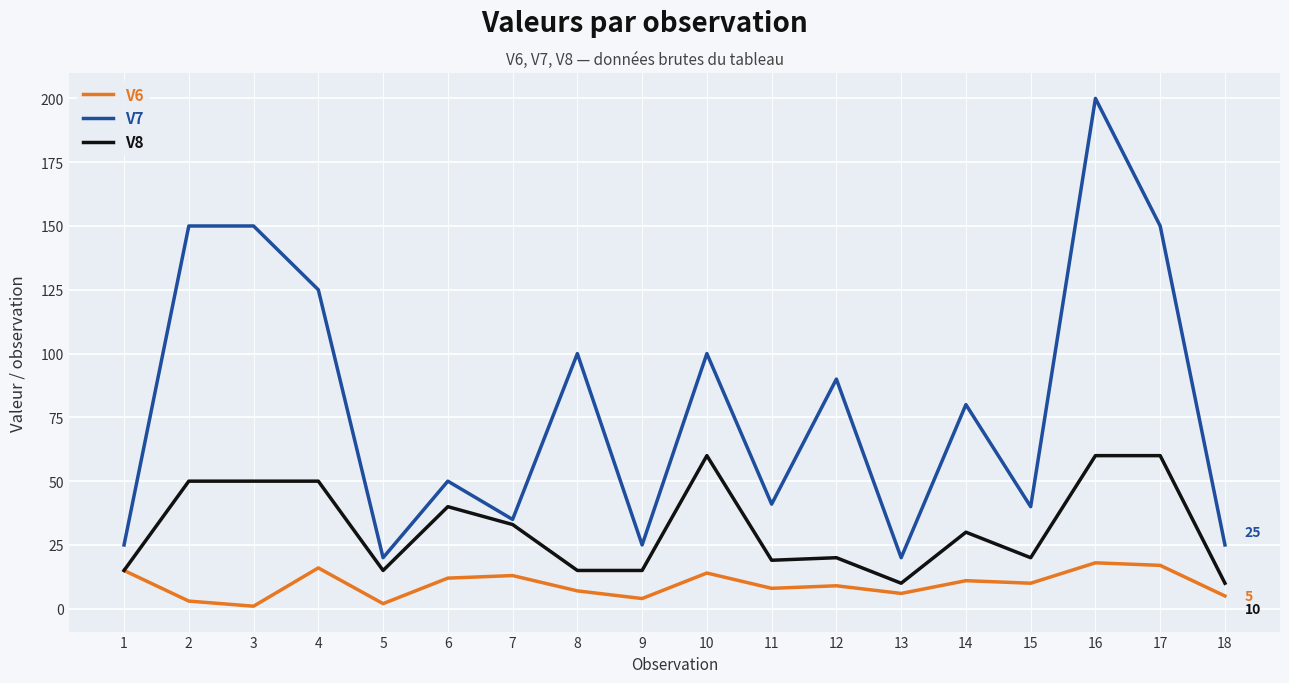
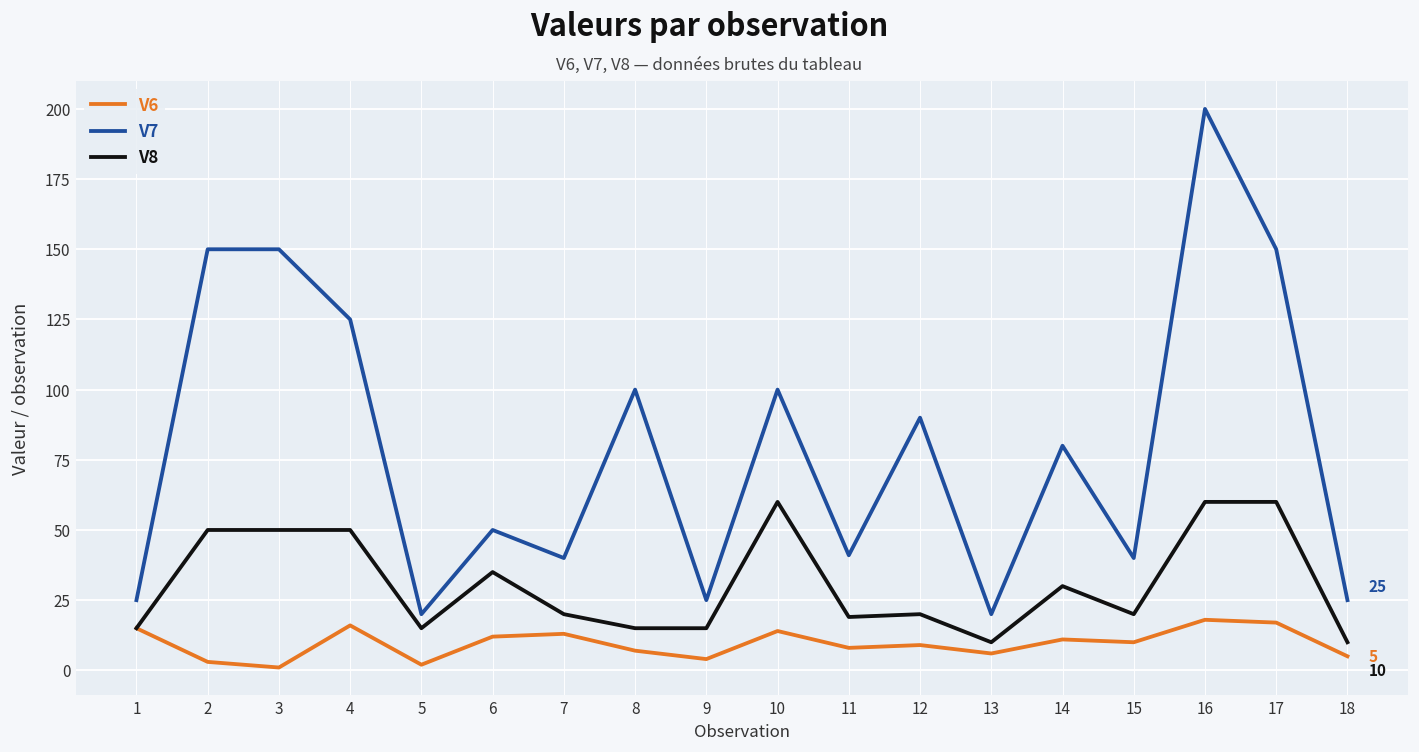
  {
    "V6": {
      "18": 5
    },
    "V7": {
      "1": 25,
      "2": 150,
      "3": 150,
      "4": 125,
      "5": 20,
      "6": 50,
-     "7": 35,
+     "7": 40,
      "8": 100,
      "9": 25,
      "10": 100,
      "11": 41,
      "12": 90,
      "13": 20,
      "14": 80,
      "15": 40,
      "16": 200,
      "17": 150
    },
    "V8": {
      "2": 50,
      "3": 50,
      "4": 50,
      "5": 15,
-     "6": 40,
-     "7": 33,
+     "6": 35,
+     "7": 20,
      "8": 15,
      "9": 15,
      "10": 60,
      "11": 19,
      "12": 20,
      "13": 10,
      "14": 30,
      "15": 20,
      "16": 60,
      "17": 60
    }
  }
